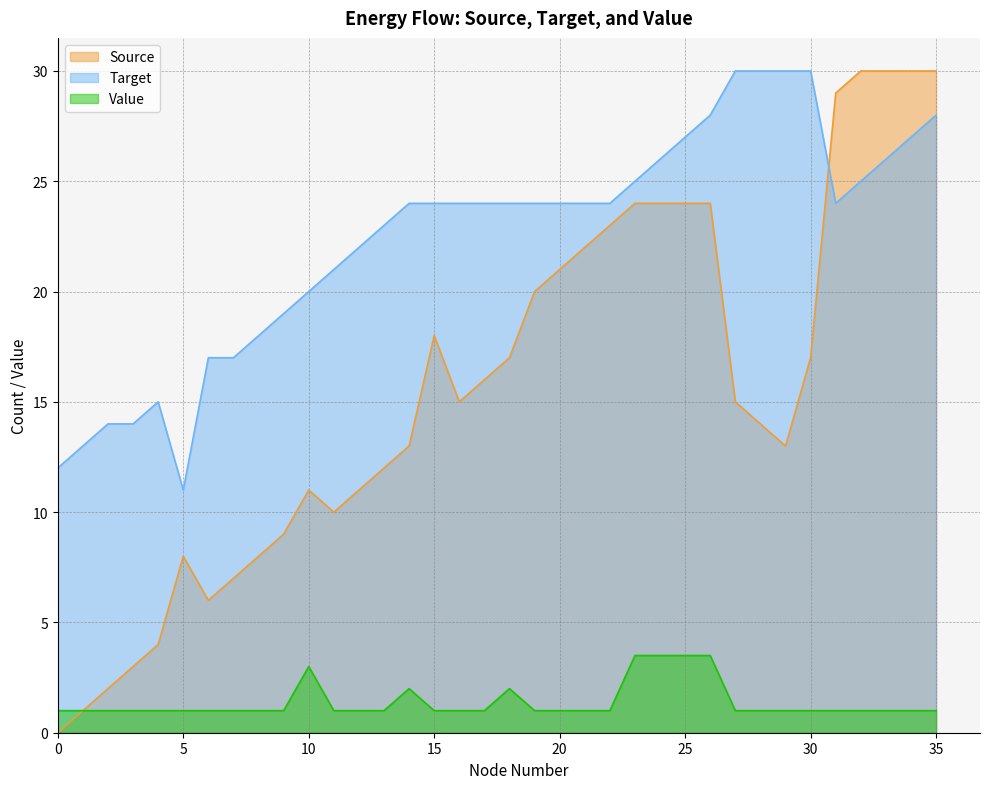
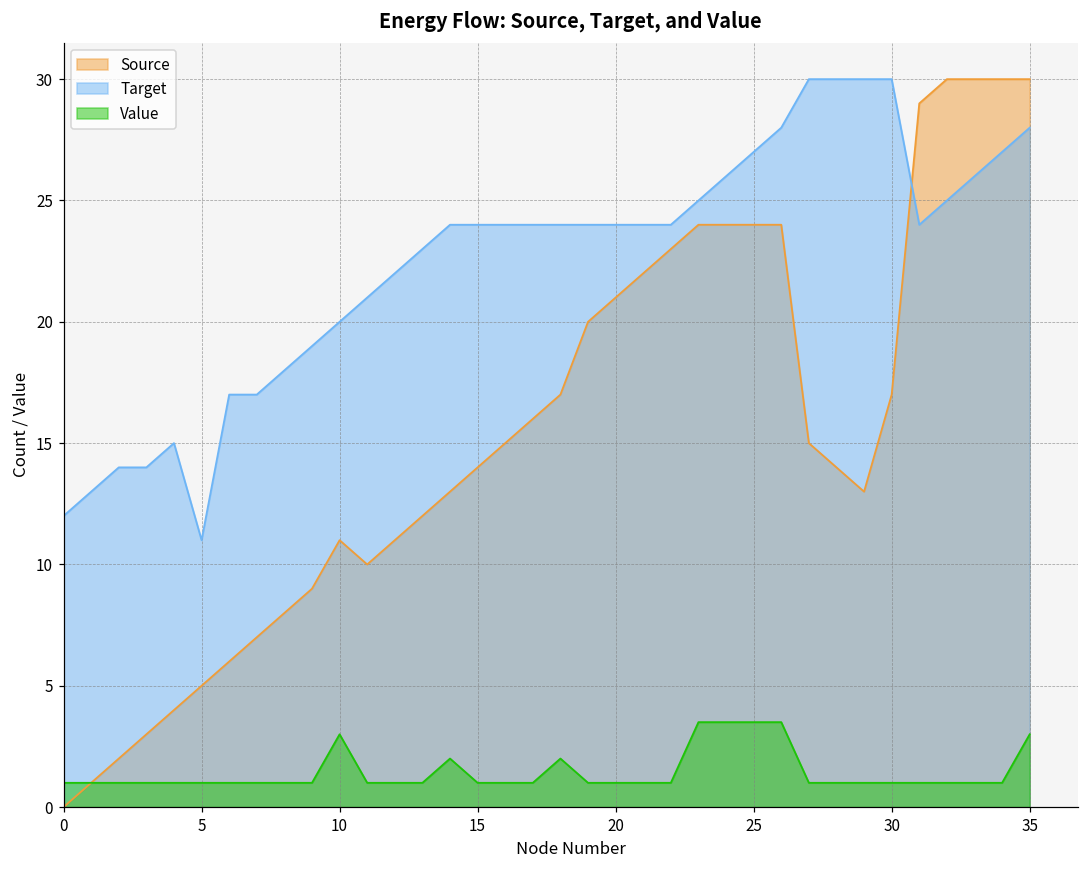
  {
    "Source": {
      "0": 0,
-     "5": 8,
+     "5": 5,
      "10": 11,
-     "15": 18,
+     "15": 14,
      "20": 21,
      "25": 24,
      "30": 17,
      "35": 30
    },
    "Target": {
      "0": 12,
      "5": 11,
      "10": 20,
      "15": 24,
      "20": 24,
      "25": 27,
      "30": 30,
      "35": 28
    },
    "Value": {
      "0": 1,
      "5": 1,
      "10": 3,
      "15": 1,
      "20": 1,
      "25": 3.5,
      "30": 1,
-     "35": 1
+     "35": 3
    }
  }
